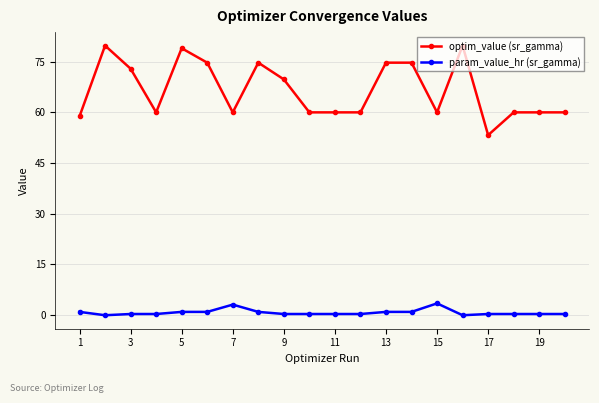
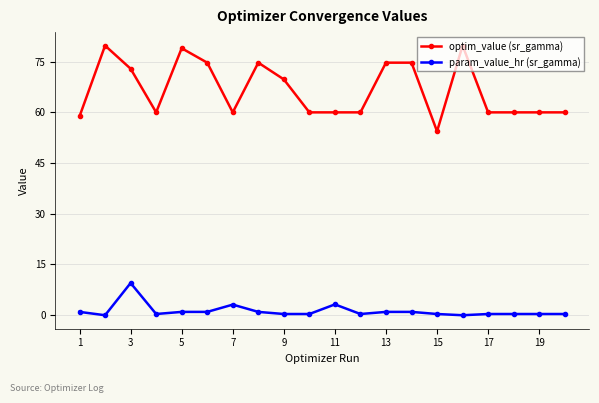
  {
    "optim_value (sr_gamma)": {
      "1": 59,
      "3": 73,
      "5": 79,
      "7": 60,
      "9": 70,
      "11": 60,
      "13": 75,
-     "15": 60,
-     "17": 53,
+     "15": 54,
+     "17": 60,
      "19": 60
    },
    "param_value_hr (sr_gamma)": {
      "1": 1,
-     "3": 0,
+     "3": 10,
      "5": 1,
      "7": 3,
      "9": 0,
-     "11": 0,
+     "11": 3,
      "13": 1,
-     "15": 4,
+     "15": 0,
      "17": 0,
      "19": 0
    }
  }
